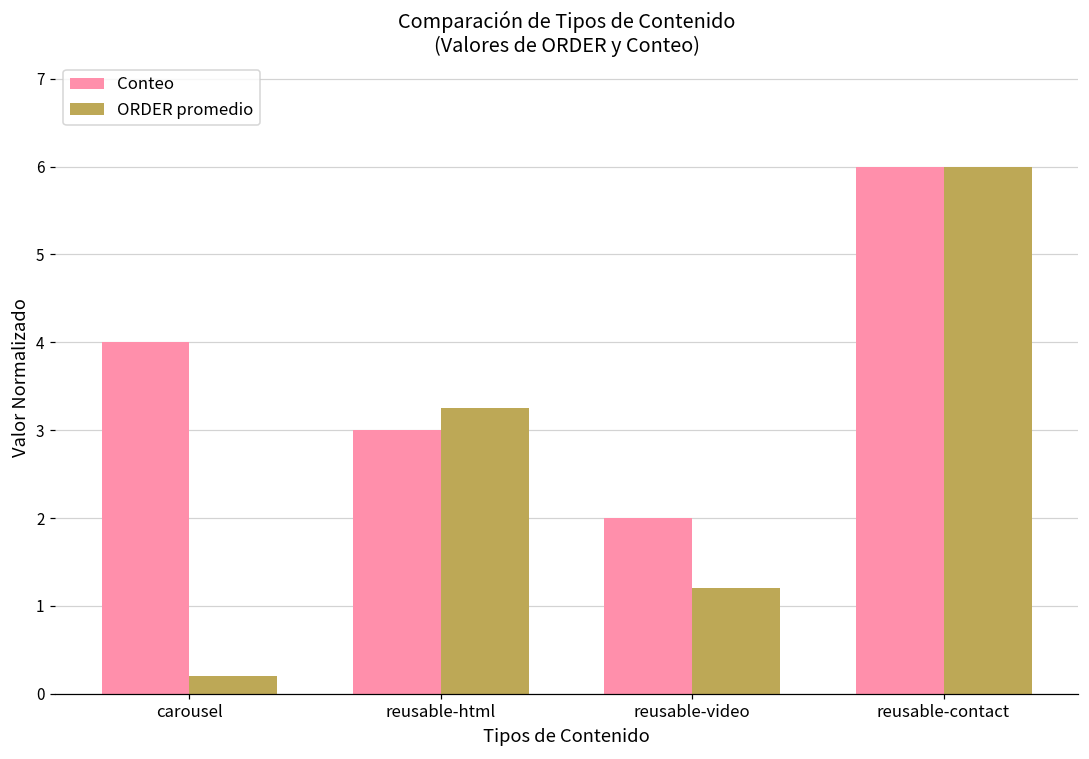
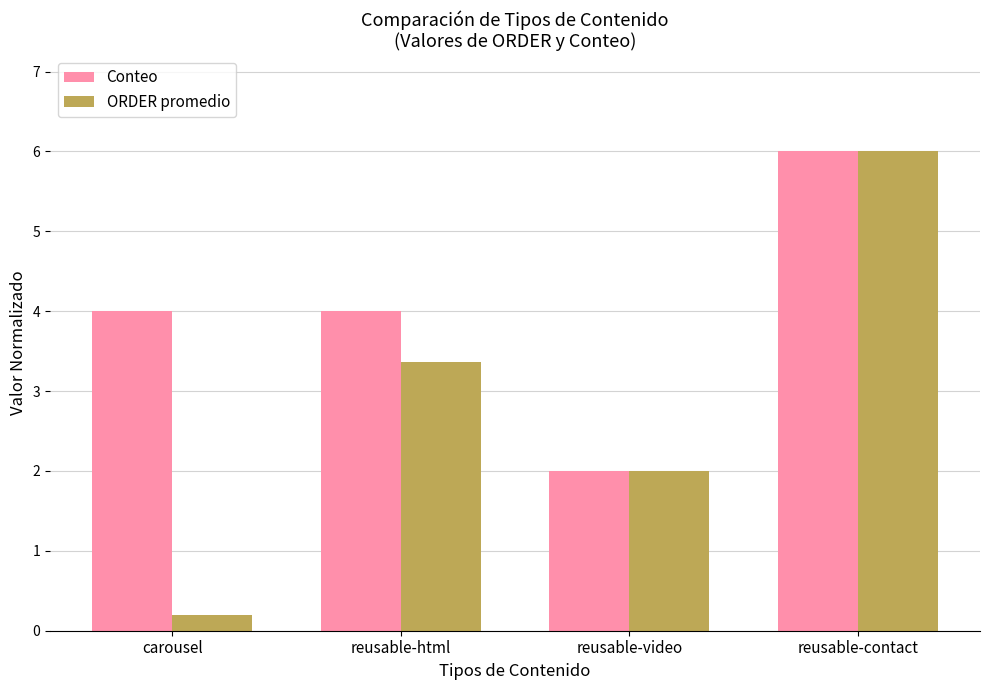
  {
    "Conteo": {
      "carousel": 4,
-     "reusable-html": 3,
+     "reusable-html": 4,
      "reusable-video": 2,
      "reusable-contact": 6
    },
    "ORDER promedio": {
      "carousel": 0.2,
-     "reusable-html": 3.3,
-     "reusable-video": 1.2,
+     "reusable-html": 3.4,
+     "reusable-video": 2.0,
      "reusable-contact": 6.0
    }
  }
